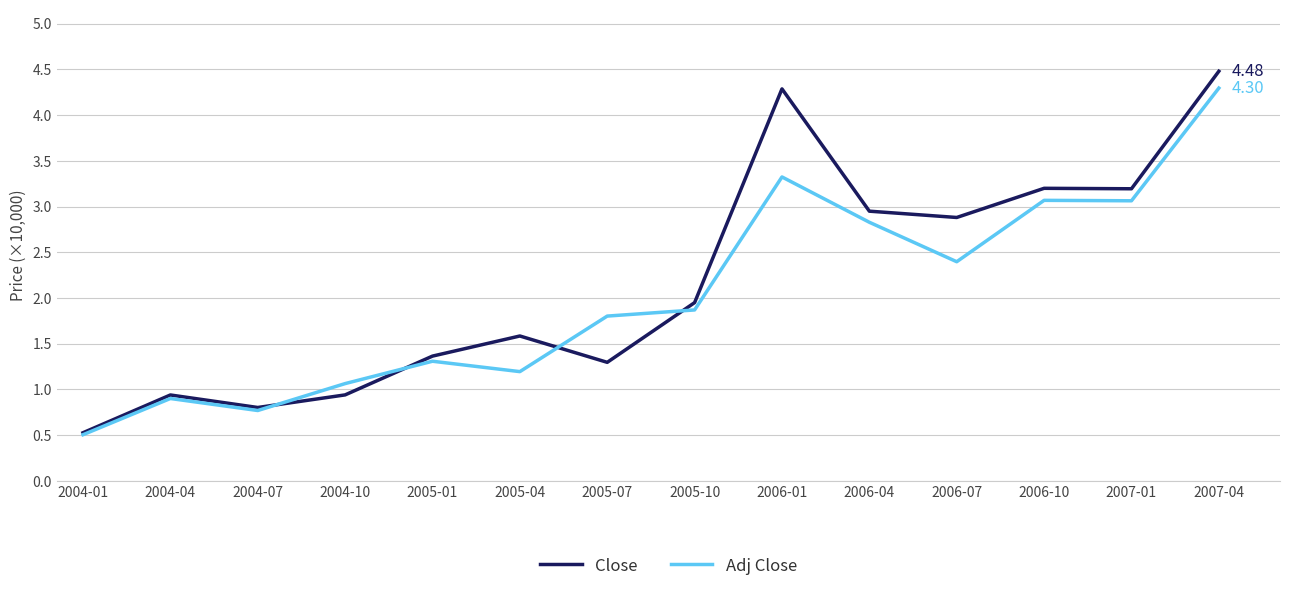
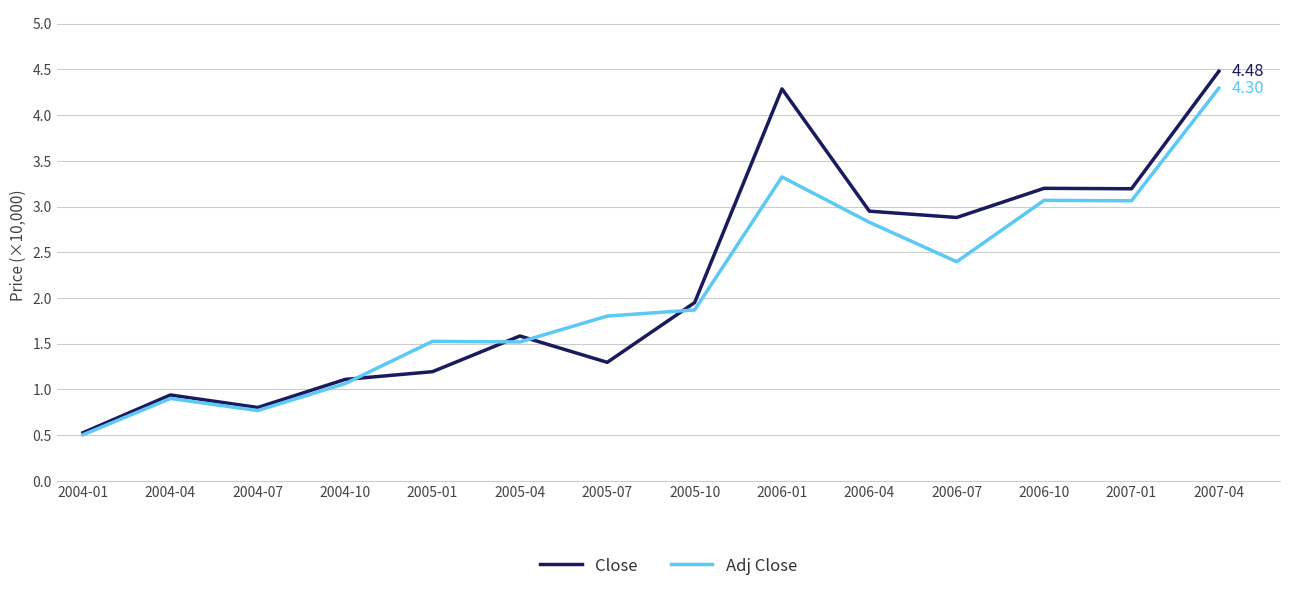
  {
    "Close": {
      "2004-04": 0.9,
      "2004-07": 0.8,
-     "2004-10": 0.9,
-     "2005-01": 1.4,
+     "2004-10": 1.1,
+     "2005-01": 1.2,
      "2005-04": 1.6,
      "2005-07": 1.3,
      "2005-10": 2.0,
      "2006-01": 4.3,
      "2006-04": 3.0,
      "2006-07": 2.9,
      "2006-10": 3.2,
      "2007-01": 3.2
    },
    "Adj Close": {
      "2004-04": 0.9,
      "2004-07": 0.8,
      "2004-10": 1.1,
-     "2005-01": 1.3,
-     "2005-04": 1.2,
+     "2005-01": 1.5,
+     "2005-04": 1.5,
      "2005-07": 1.8,
      "2005-10": 1.9,
      "2006-01": 3.3,
      "2006-04": 2.8,
      "2006-07": 2.4,
      "2006-10": 3.1,
      "2007-01": 3.1
    }
  }
